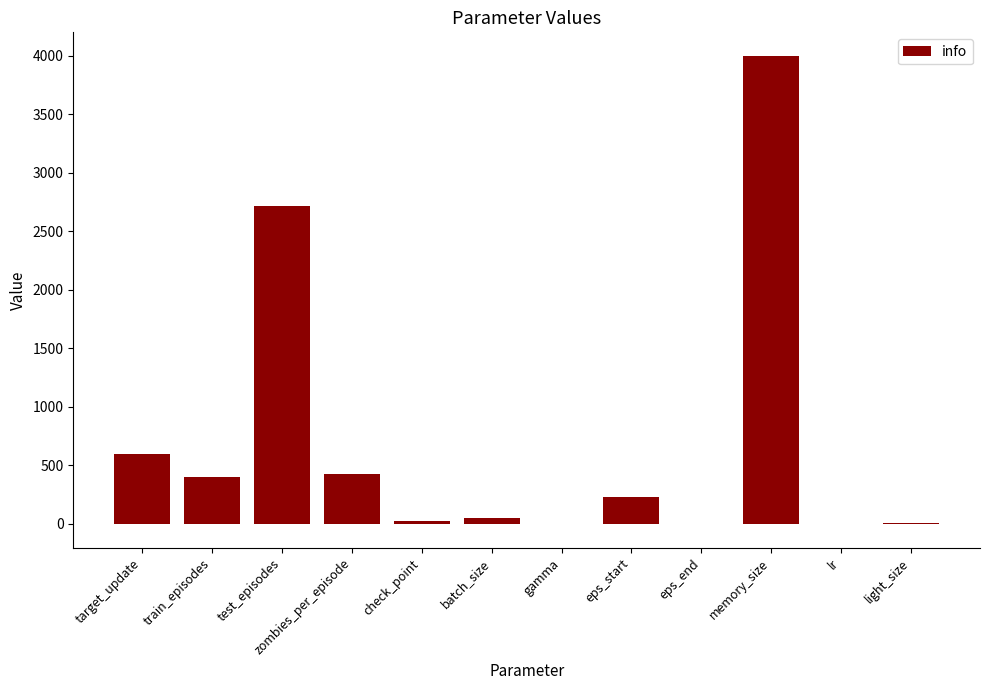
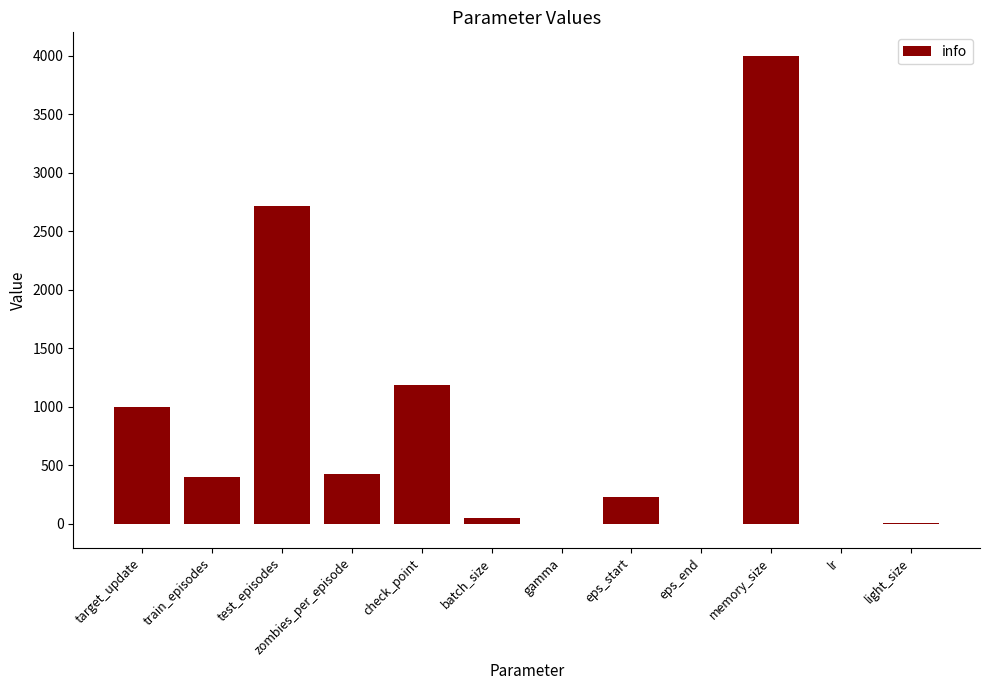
  {
-   "target_update": 590,
+   "target_update": 1000,
    "train_episodes": 400,
    "test_episodes": 2720,
    "zombies_per_episode": 420,
-   "check_point": 30,
+   "check_point": 1190,
    "batch_size": 50,
    "eps_start": 230,
    "memory_size": 4000
  }
